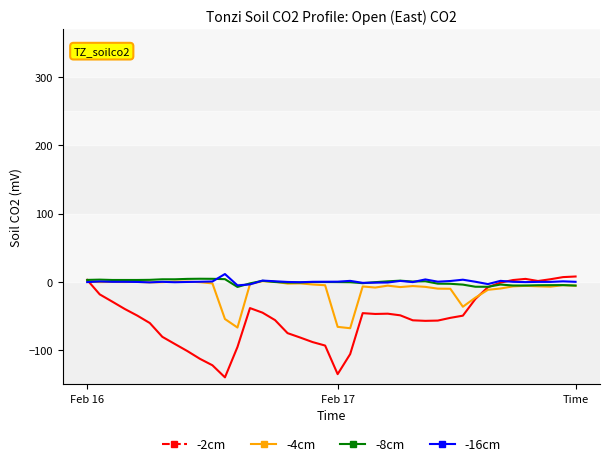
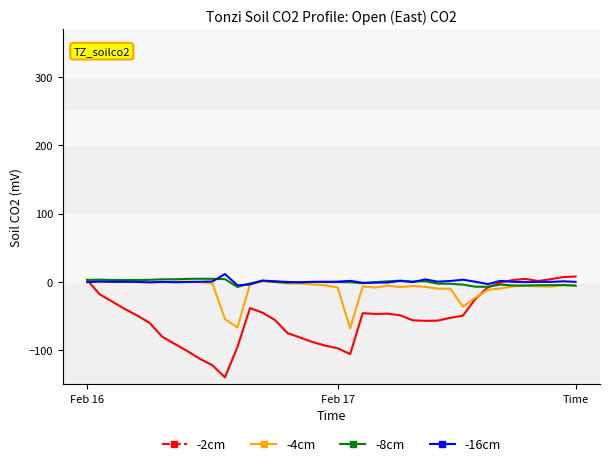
  {
    "-2cm": {
-     "Feb 17": -140,
+     "Feb 17": -100,
      "Time": 10
    },
    "-4cm": {
-     "Feb 17": -70
+     "Feb 17": -10
    },
    "-16cm": {
      "Time": 0
    }
  }
